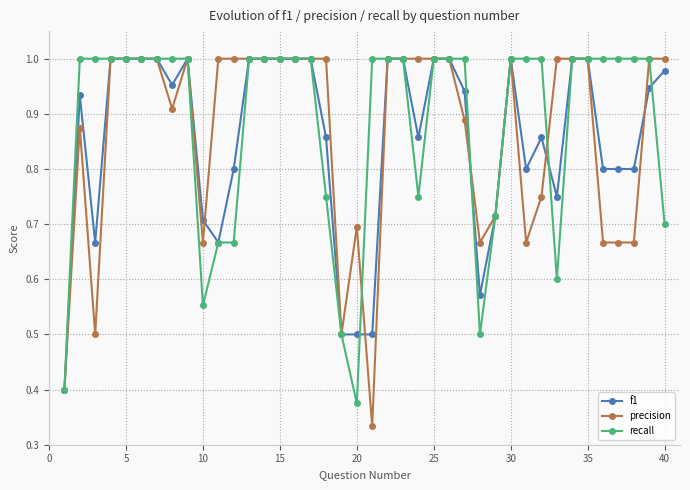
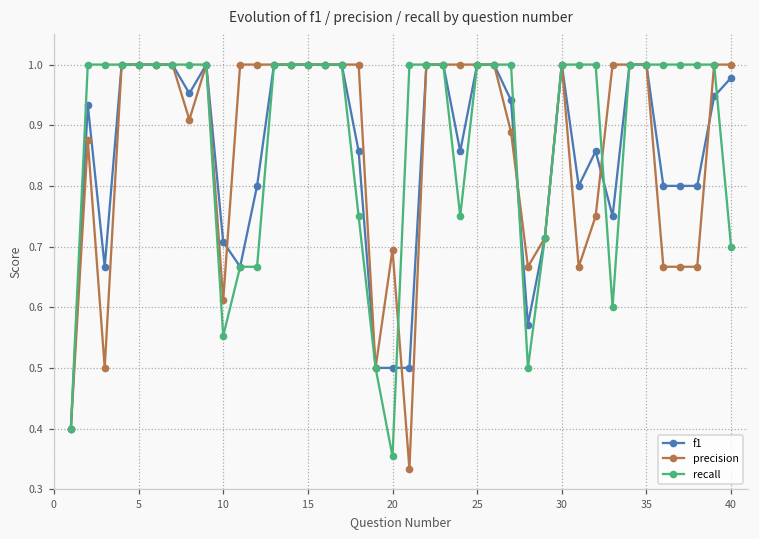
  {
    "f1": {
      "10": 0.71,
      "20": 0.50,
      "40": 0.98
    },
    "precision": {
-     "10": 0.67,
+     "10": 0.61,
      "20": 0.69,
      "40": 1.00
    },
    "recall": {
      "10": 0.55,
-     "20": 0.38,
+     "20": 0.35,
      "40": 0.70
    }
  }
